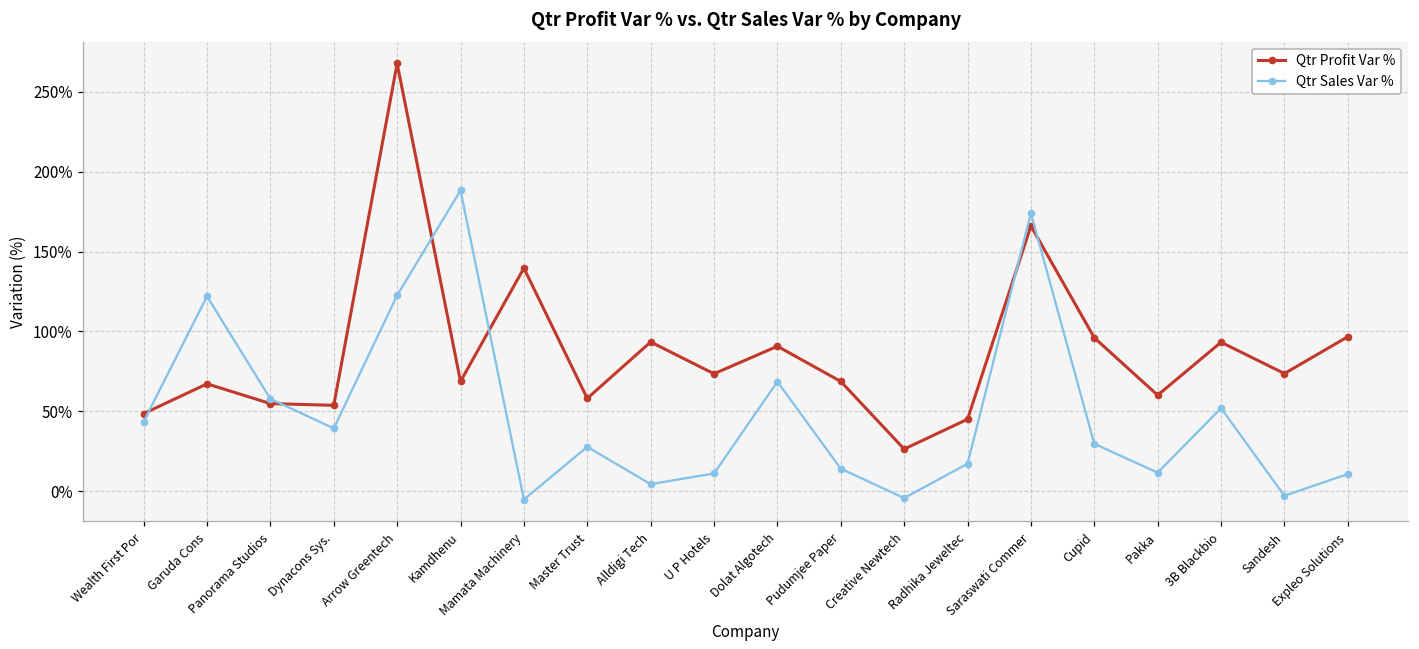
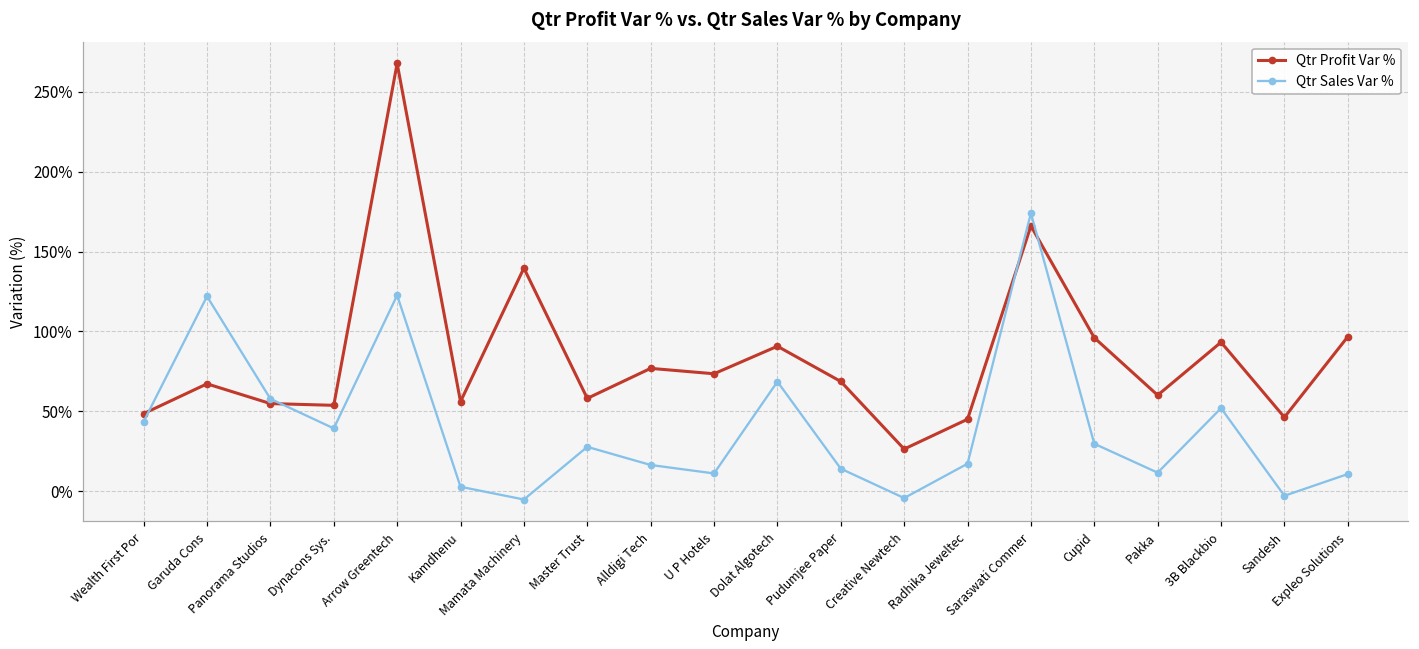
  {
    "Qtr Profit Var %": {
      "Wealth First Por": "49%",
      "Garuda Cons": "67%",
      "Panorama Studios": "55%",
      "Dynacons Sys.": "54%",
      "Arrow Greentech": "268%",
-     "Kamdhenu": "69%",
+     "Kamdhenu": "56%",
      "Mamata Machinery": "140%",
      "Master Trust": "58%",
-     "Alldigi Tech": "93%",
+     "Alldigi Tech": "77%",
      "U P Hotels": "74%",
      "Dolat Algotech": "91%",
      "Pudumjee Paper": "69%",
      "Creative Newtech": "26%",
      "Radhika Jeweltec": "45%",
      "Saraswati Commer": "166%",
      "Cupid": "96%",
      "Pakka": "60%",
      "3B Blackbio": "93%",
-     "Sandesh": "74%",
+     "Sandesh": "46%",
      "Expleo Solutions": "97%"
    },
    "Qtr Sales Var %": {
      "Wealth First Por": "44%",
      "Garuda Cons": "122%",
      "Panorama Studios": "58%",
      "Dynacons Sys.": "39%",
      "Arrow Greentech": "123%",
-     "Kamdhenu": "188%",
+     "Kamdhenu": "3%",
      "Mamata Machinery": "-5%",
      "Master Trust": "28%",
-     "Alldigi Tech": "4%",
+     "Alldigi Tech": "16%",
      "U P Hotels": "11%",
      "Dolat Algotech": "69%",
      "Pudumjee Paper": "14%",
      "Creative Newtech": "-4%",
      "Radhika Jeweltec": "17%",
      "Saraswati Commer": "174%",
      "Cupid": "30%",
      "Pakka": "12%",
      "3B Blackbio": "52%",
      "Sandesh": "-3%",
      "Expleo Solutions": "11%"
    }
  }
